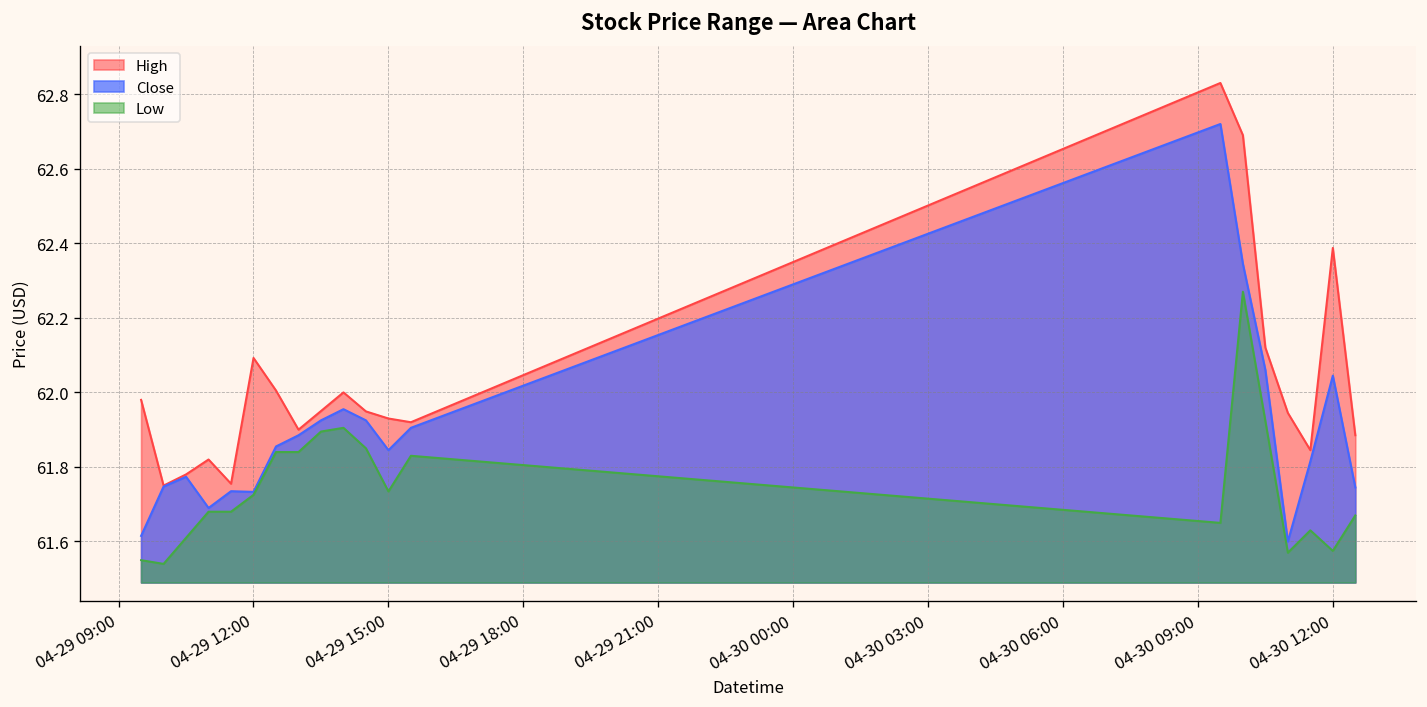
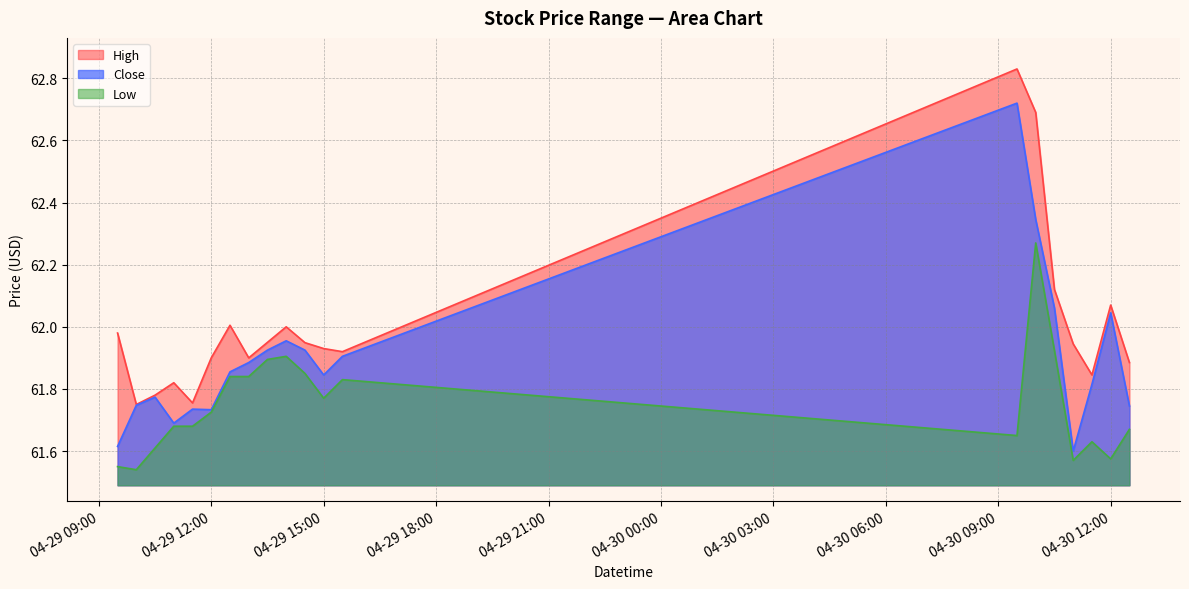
  {
    "High": {
-     "04-29 12:00": 62.09,
+     "04-29 12:00": 61.90,
      "04-29 15:00": 61.93,
-     "04-30 12:00": 62.39
+     "04-30 12:00": 62.07
    },
    "Close": {
      "04-29 15:00": 61.85,
      "04-30 12:00": 62.04
    },
    "Low": {
-     "04-29 15:00": 61.73,
+     "04-29 15:00": 61.77,
      "04-30 12:00": 61.57
    }
  }
